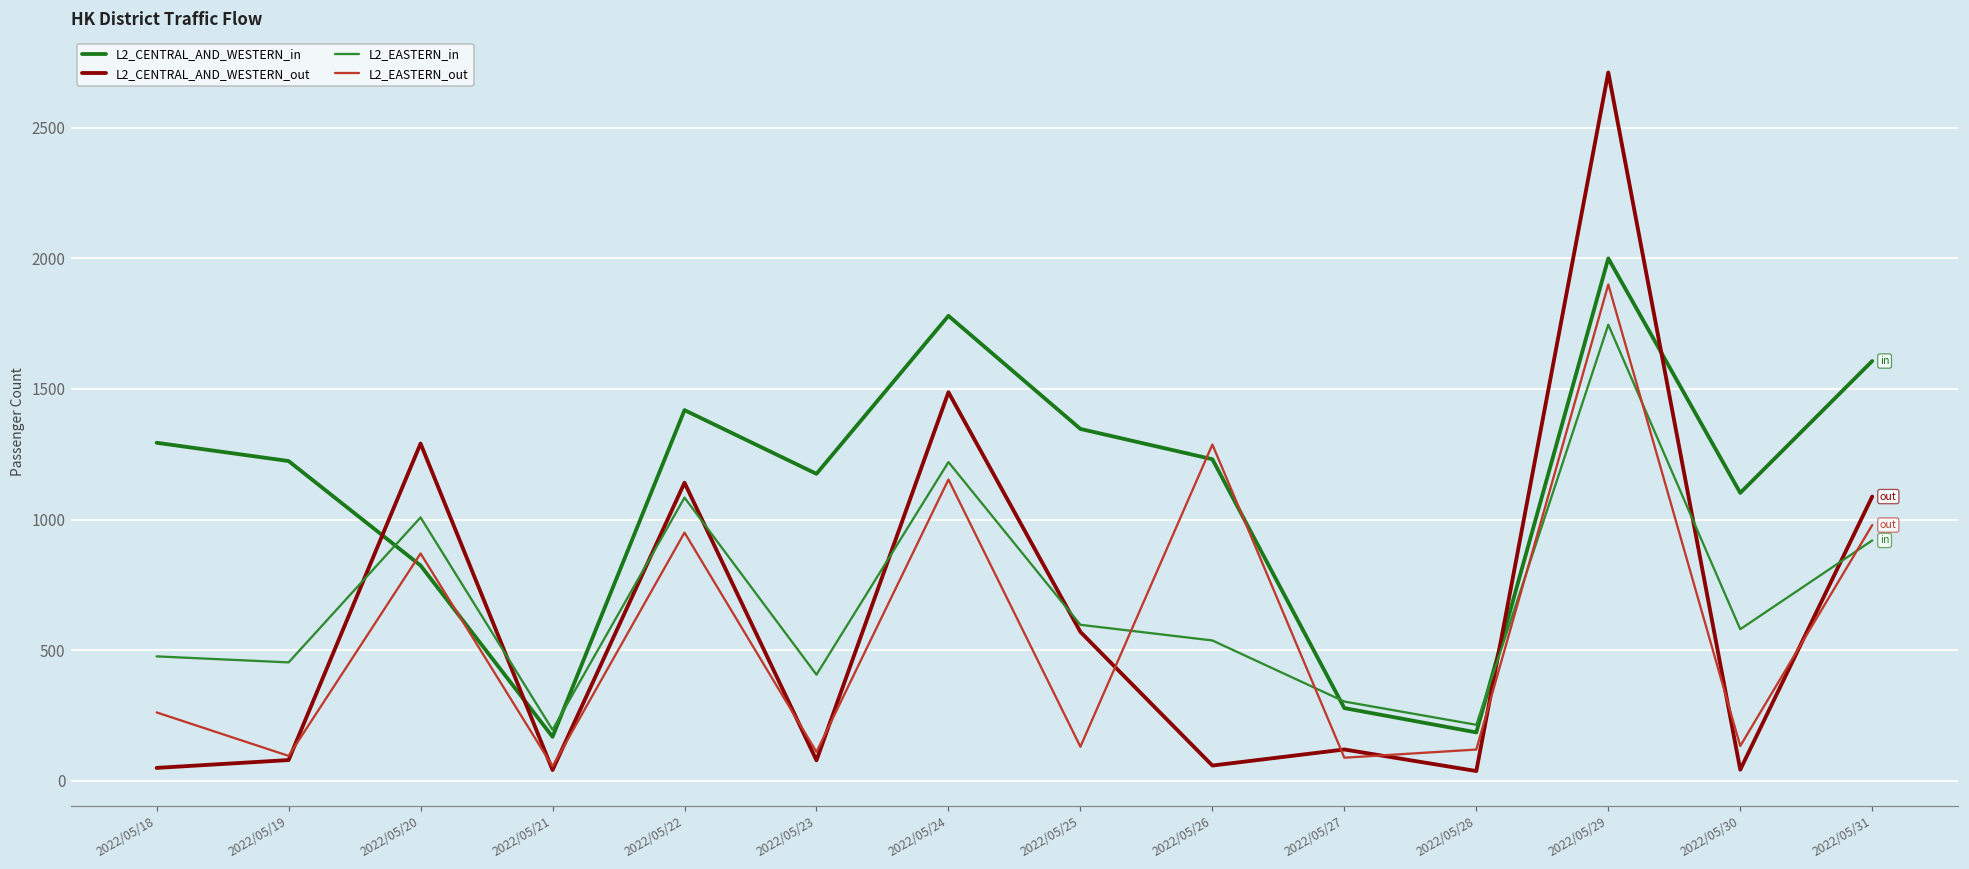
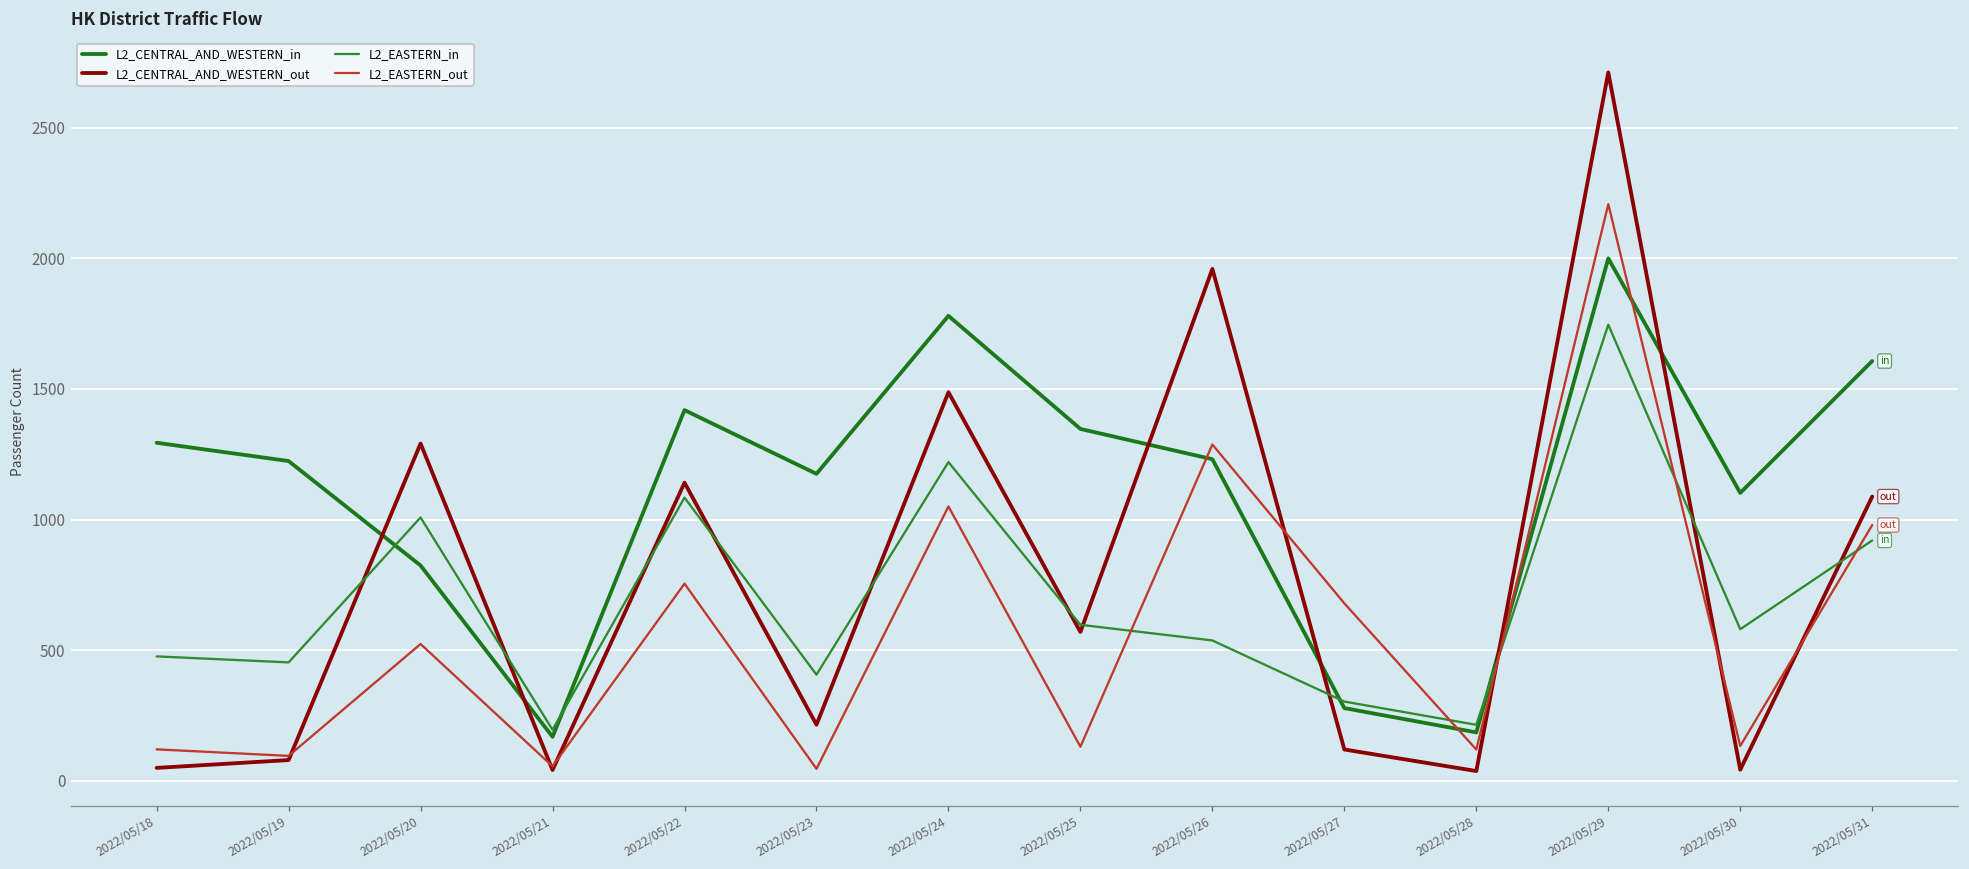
  {
    "L2_CENTRAL_AND_WESTERN_out": {
      "2022/05/18": 50,
      "2022/05/19": 80,
      "2022/05/20": 1290,
      "2022/05/21": 40,
      "2022/05/22": 1140,
-     "2022/05/23": 80,
+     "2022/05/23": 210,
      "2022/05/24": 1490,
      "2022/05/25": 570,
-     "2022/05/26": 60,
+     "2022/05/26": 1960,
      "2022/05/27": 120,
      "2022/05/28": 40,
      "2022/05/29": 2710,
      "2022/05/30": 40,
      "2022/05/31": 1090
    },
    "L2_EASTERN_out": {
-     "2022/05/18": 260,
+     "2022/05/18": 120,
      "2022/05/19": 100,
-     "2022/05/20": 870,
+     "2022/05/20": 520,
      "2022/05/21": 60,
-     "2022/05/22": 950,
-     "2022/05/23": 110,
-     "2022/05/24": 1150,
+     "2022/05/22": 750,
+     "2022/05/23": 50,
+     "2022/05/24": 1050,
      "2022/05/25": 130,
      "2022/05/26": 1290,
-     "2022/05/27": 90,
+     "2022/05/27": 680,
      "2022/05/28": 120,
-     "2022/05/29": 1900,
+     "2022/05/29": 2210,
      "2022/05/30": 130,
      "2022/05/31": 980
    }
  }
